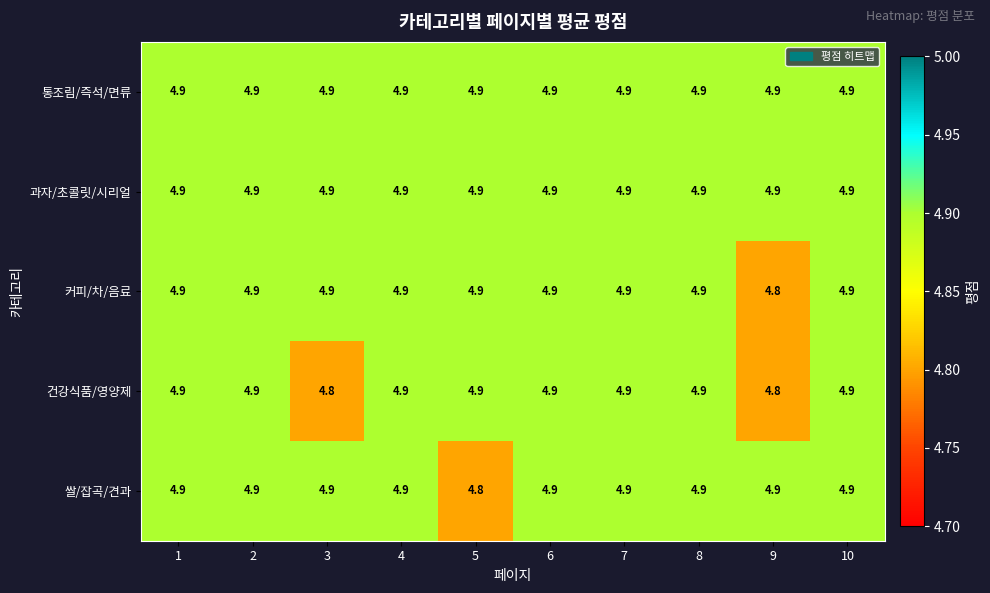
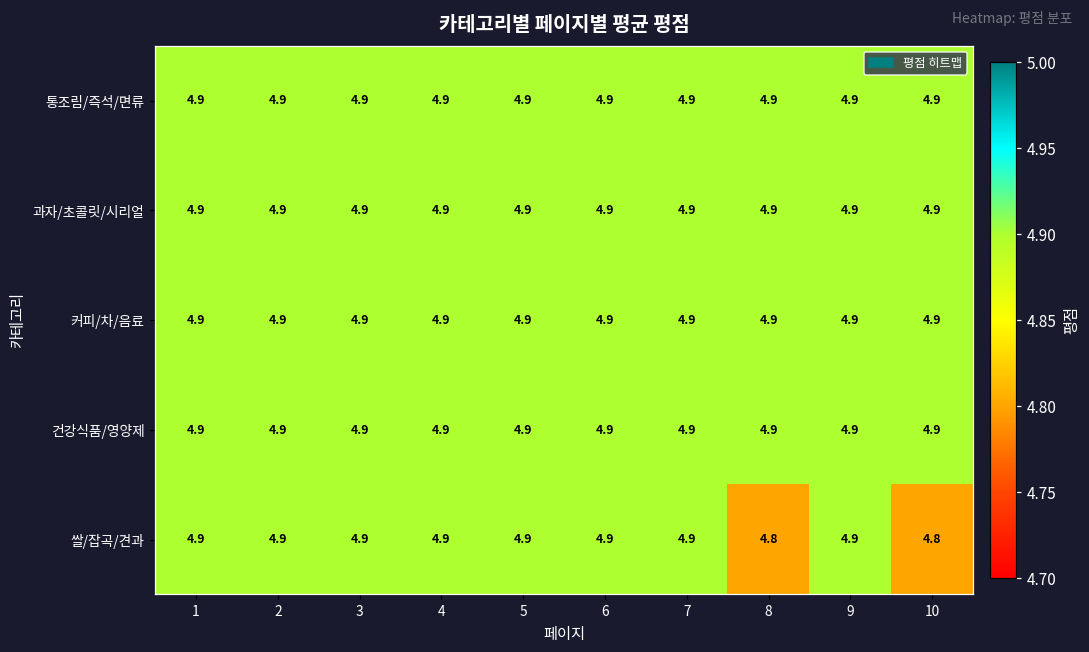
  {
    "통조림/즉석/면류": {
      "1": 4.9,
      "2": 4.9,
      "3": 4.9,
      "4": 4.9,
      "5": 4.9,
      "6": 4.9,
      "7": 4.9,
      "8": 4.9,
      "9": 4.9,
      "10": 4.9
    },
    "과자/초콜릿/시리얼": {
      "1": 4.9,
      "2": 4.9,
      "3": 4.9,
      "4": 4.9,
      "5": 4.9,
      "6": 4.9,
      "7": 4.9,
      "8": 4.9,
      "9": 4.9,
      "10": 4.9
    },
    "커피/차/음료": {
      "1": 4.9,
      "2": 4.9,
      "3": 4.9,
      "4": 4.9,
      "5": 4.9,
      "6": 4.9,
      "7": 4.9,
      "8": 4.9,
-     "9": 4.8,
+     "9": 4.9,
      "10": 4.9
    },
    "건강식품/영양제": {
      "1": 4.9,
      "2": 4.9,
-     "3": 4.8,
+     "3": 4.9,
      "4": 4.9,
      "5": 4.9,
      "6": 4.9,
      "7": 4.9,
      "8": 4.9,
-     "9": 4.8,
+     "9": 4.9,
      "10": 4.9
    },
    "쌀/잡곡/견과": {
      "1": 4.9,
      "2": 4.9,
      "3": 4.9,
      "4": 4.9,
-     "5": 4.8,
+     "5": 4.9,
      "6": 4.9,
      "7": 4.9,
-     "8": 4.9,
+     "8": 4.8,
      "9": 4.9,
-     "10": 4.9
+     "10": 4.8
    }
  }
